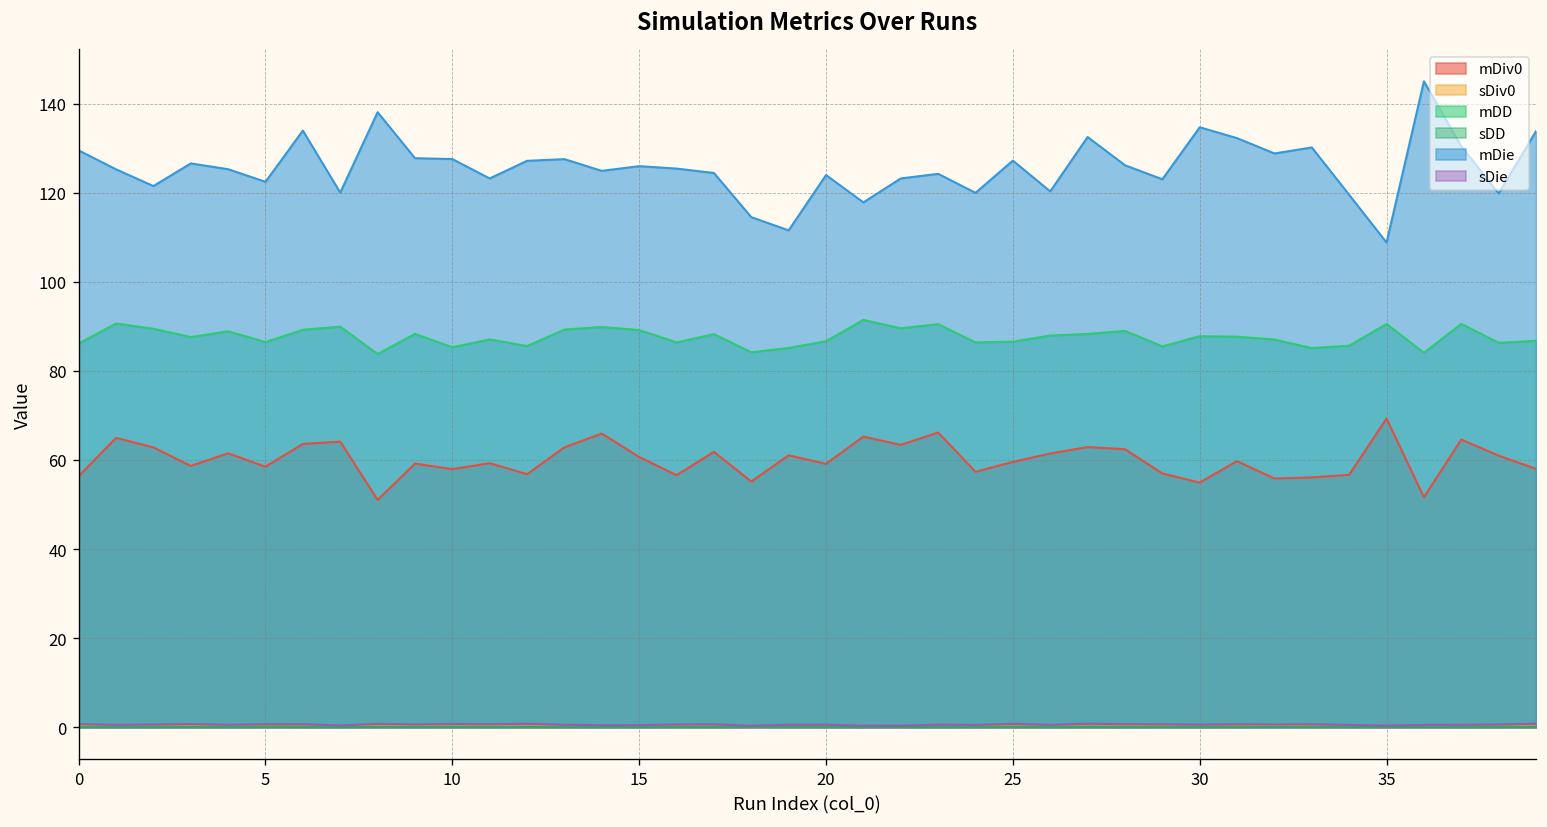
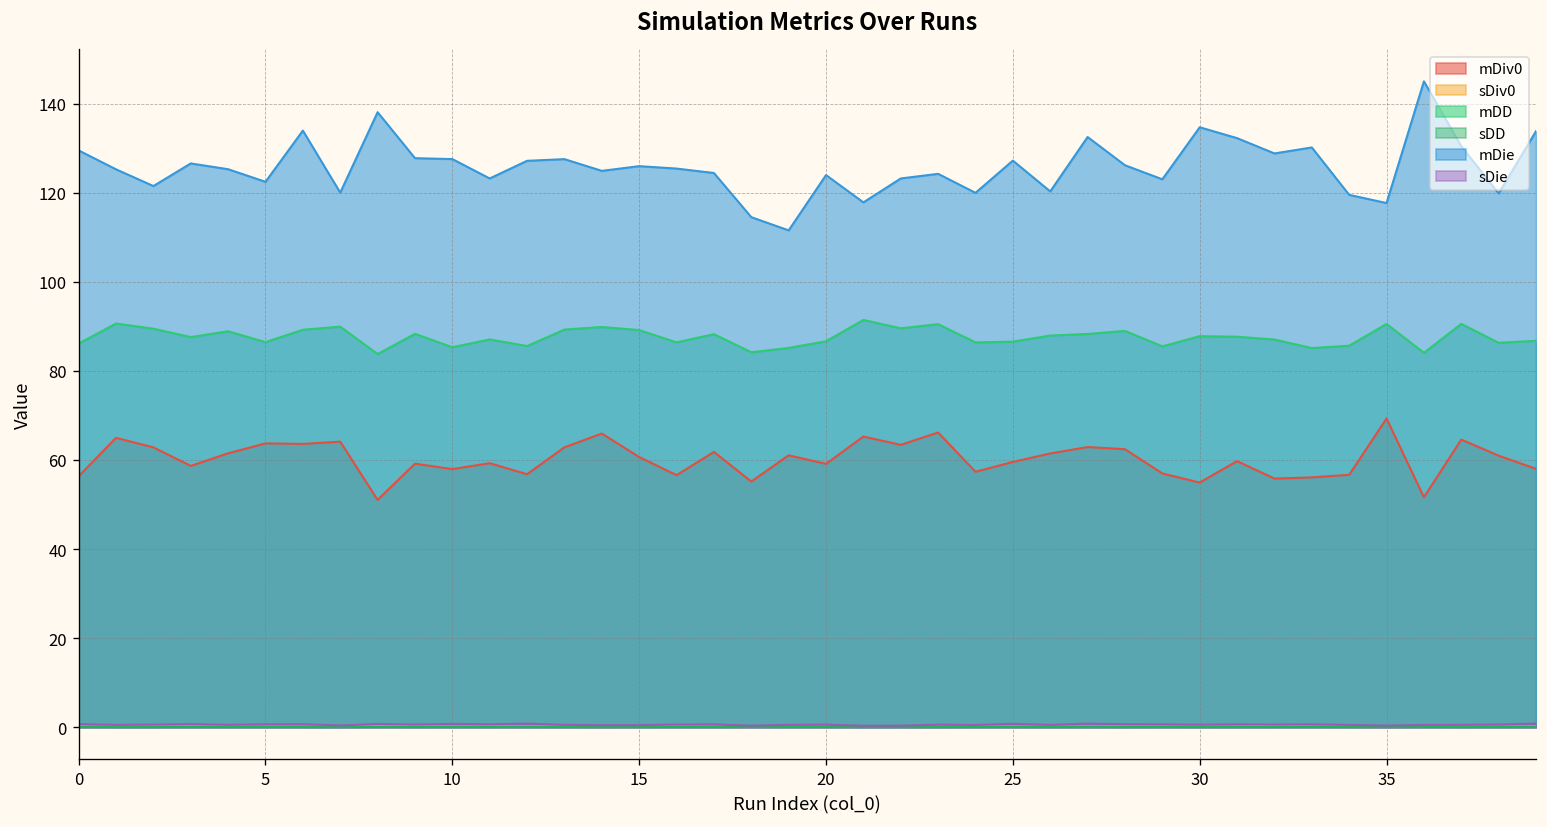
  {
    "mDiv0": {
      "0": 56,
-     "5": 58,
+     "5": 64,
      "10": 58,
      "15": 61,
      "20": 59,
      "25": 60,
      "30": 55,
      "35": 69
    },
    "mDie": {
      "0": 129,
      "5": 122,
      "10": 128,
      "15": 126,
      "20": 124,
      "25": 127,
      "30": 135,
-     "35": 109
+     "35": 118
    }
  }
